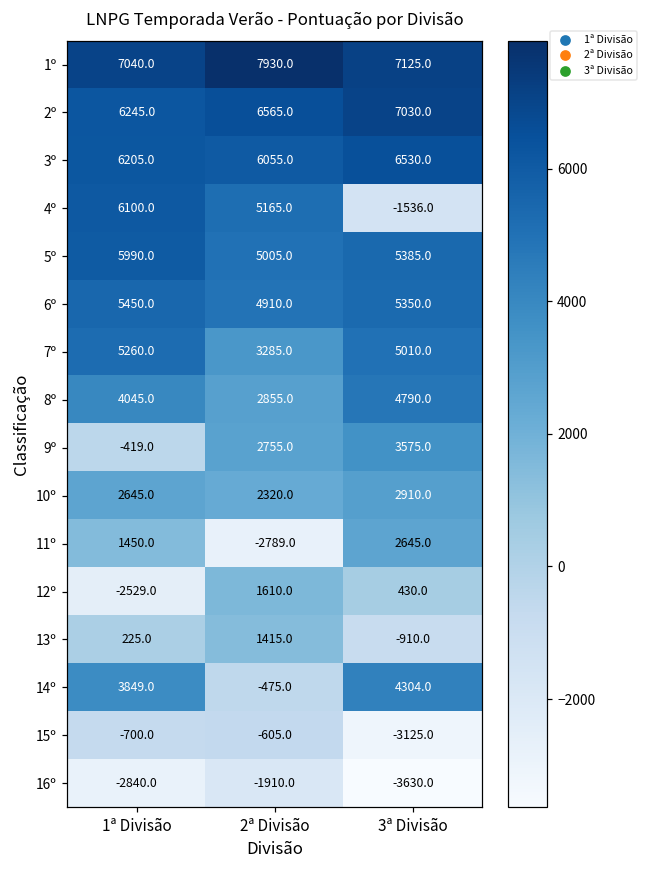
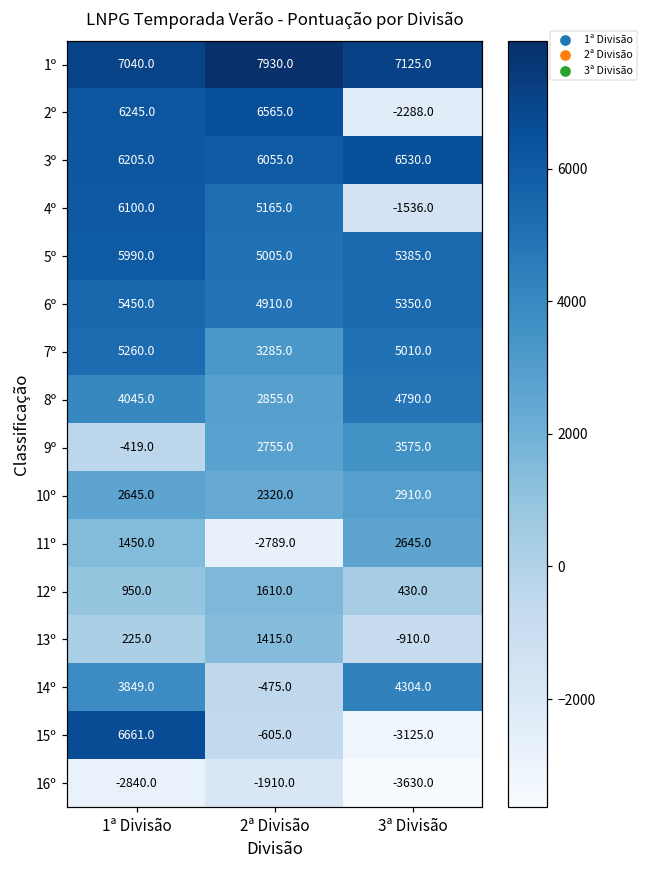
  {
    "1º": {
      "1ª Divisão": 7040.0,
      "2ª Divisão": 7930.0,
      "3ª Divisão": 7125.0
    },
    "2º": {
      "1ª Divisão": 6245.0,
      "2ª Divisão": 6565.0,
-     "3ª Divisão": 7030.0
+     "3ª Divisão": -2288.0
    },
    "3º": {
      "1ª Divisão": 6205.0,
      "2ª Divisão": 6055.0,
      "3ª Divisão": 6530.0
    },
    "4º": {
      "1ª Divisão": 6100.0,
      "2ª Divisão": 5165.0,
      "3ª Divisão": -1536.0
    },
    "5º": {
      "1ª Divisão": 5990.0,
      "2ª Divisão": 5005.0,
      "3ª Divisão": 5385.0
    },
    "6º": {
      "1ª Divisão": 5450.0,
      "2ª Divisão": 4910.0,
      "3ª Divisão": 5350.0
    },
    "7º": {
      "1ª Divisão": 5260.0,
      "2ª Divisão": 3285.0,
      "3ª Divisão": 5010.0
    },
    "8º": {
      "1ª Divisão": 4045.0,
      "2ª Divisão": 2855.0,
      "3ª Divisão": 4790.0
    },
    "9º": {
      "1ª Divisão": -419.0,
      "2ª Divisão": 2755.0,
      "3ª Divisão": 3575.0
    },
    "10º": {
      "1ª Divisão": 2645.0,
      "2ª Divisão": 2320.0,
      "3ª Divisão": 2910.0
    },
    "11º": {
      "1ª Divisão": 1450.0,
      "2ª Divisão": -2789.0,
      "3ª Divisão": 2645.0
    },
    "12º": {
-     "1ª Divisão": -2529.0,
+     "1ª Divisão": 950.0,
      "2ª Divisão": 1610.0,
      "3ª Divisão": 430.0
    },
    "13º": {
      "1ª Divisão": 225.0,
      "2ª Divisão": 1415.0,
      "3ª Divisão": -910.0
    },
    "14º": {
      "1ª Divisão": 3849.0,
      "2ª Divisão": -475.0,
      "3ª Divisão": 4304.0
    },
    "15º": {
-     "1ª Divisão": -700.0,
+     "1ª Divisão": 6661.0,
      "2ª Divisão": -605.0,
      "3ª Divisão": -3125.0
    },
    "16º": {
      "1ª Divisão": -2840.0,
      "2ª Divisão": -1910.0,
      "3ª Divisão": -3630.0
    }
  }
